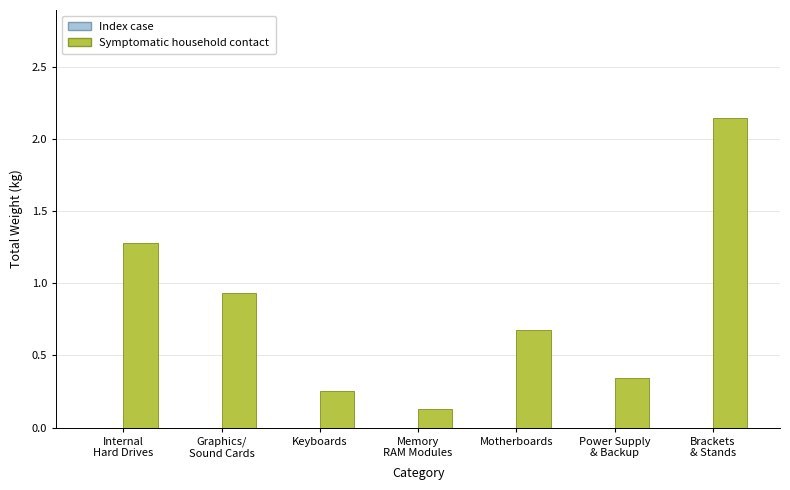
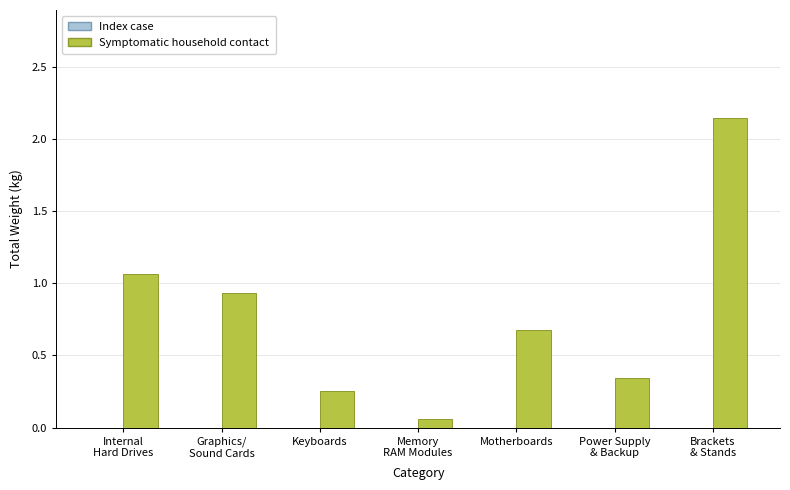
  {
    "Index case": {
      "Internal Hard Drives": 0.00,
      "Graphics/ Sound Cards": 0.00,
      "Keyboards": 0.00,
      "Memory RAM Modules": 0.00,
      "Motherboards": 0.00,
      "Power Supply & Backup": 0.00,
      "Brackets & Stands": 0.00
    },
    "Symptomatic household contact": {
-     "Internal Hard Drives": 1.28,
+     "Internal Hard Drives": 1.06,
      "Graphics/ Sound Cards": 0.93,
      "Keyboards": 0.25,
-     "Memory RAM Modules": 0.13,
+     "Memory RAM Modules": 0.06,
      "Motherboards": 0.67,
      "Power Supply & Backup": 0.34,
      "Brackets & Stands": 2.14
    }
  }
